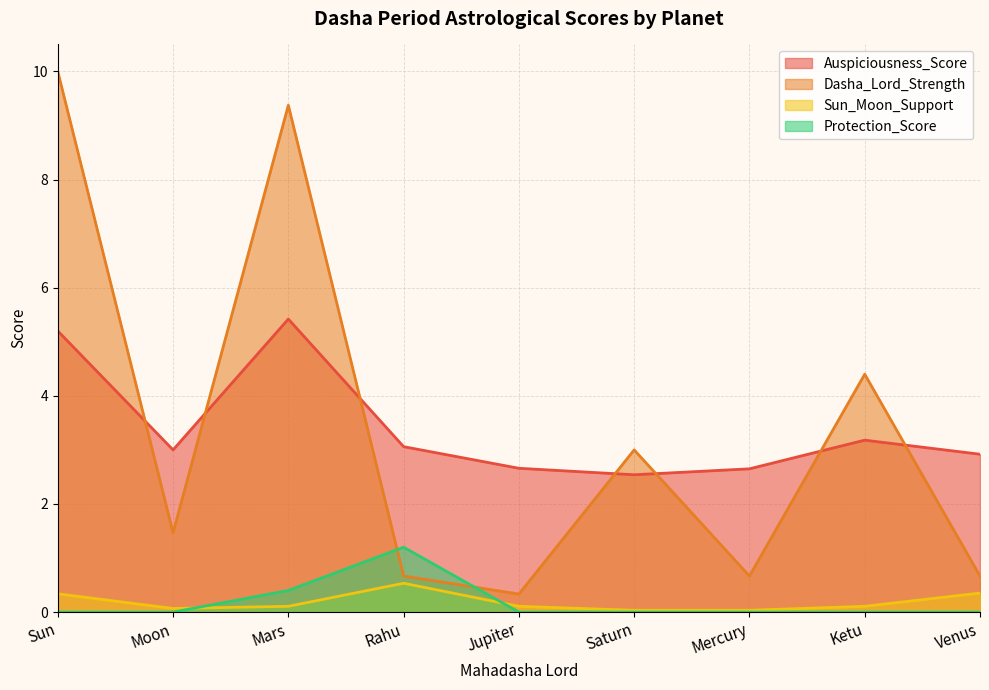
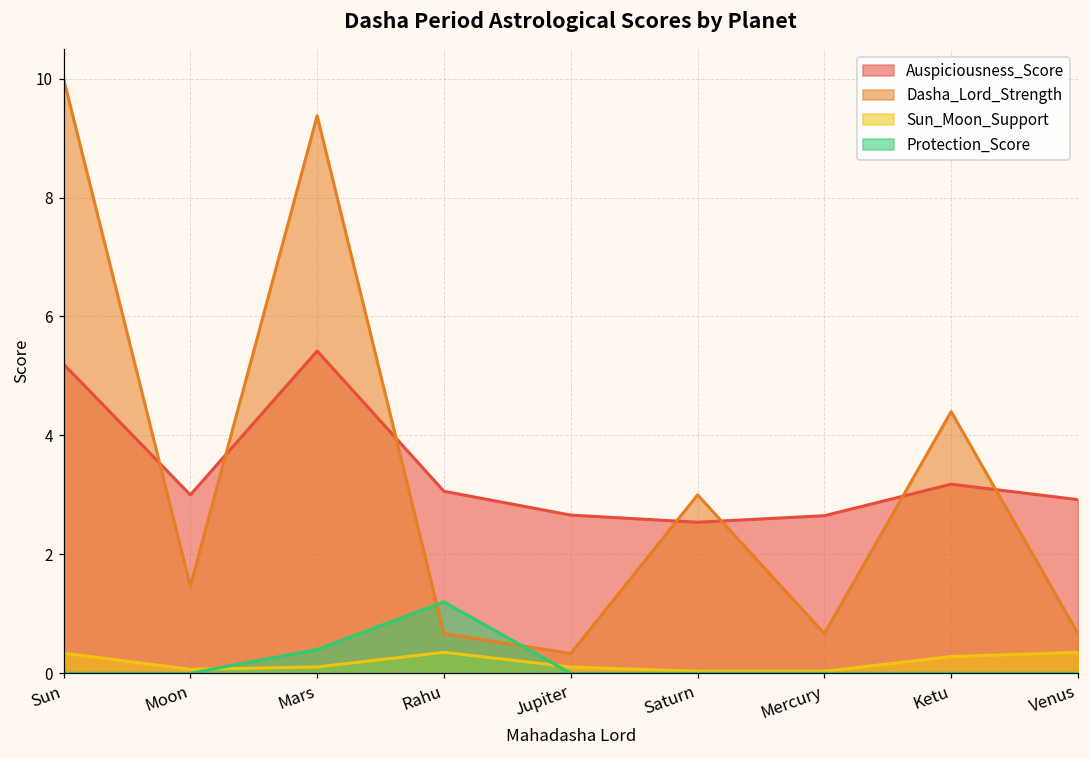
  {
    "Sun_Moon_Support": {
      "Sun": 0.3,
      "Moon": 0.1,
      "Mars": 0.1,
-     "Rahu": 0.5,
+     "Rahu": 0.4,
      "Jupiter": 0.1,
-     "Ketu": 0.1,
+     "Ketu": 0.3,
      "Venus": 0.4
    },
    "Protection_Score": {
      "Sun": 0.0,
      "Moon": 0.0,
      "Mars": 0.4,
      "Rahu": 1.2,
      "Jupiter": 0.0,
      "Ketu": 0.0,
      "Venus": 0.0
    }
  }
